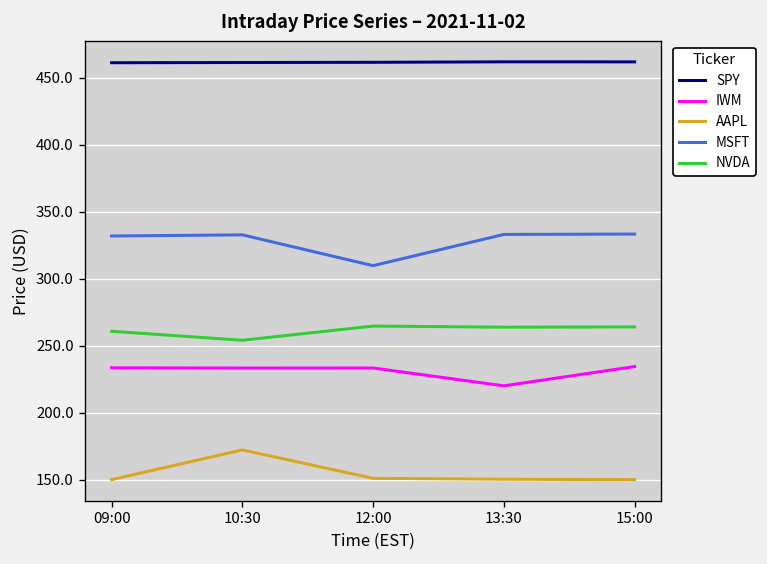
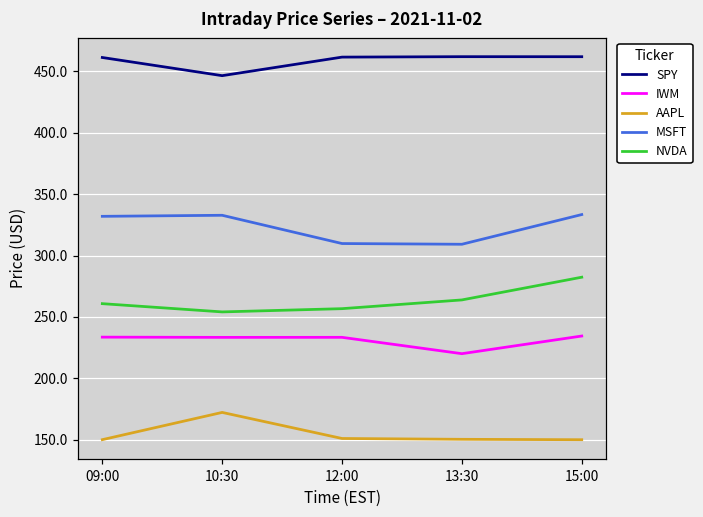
  {
    "SPY": {
      "09:00": 461,
-     "10:30": 461,
+     "10:30": 446,
      "12:00": 462,
      "13:30": 462,
      "15:00": 462
    },
    "IWM": {
      "09:00": 234,
      "10:30": 233,
      "12:00": 233,
      "13:30": 220,
      "15:00": 234
    },
    "AAPL": {
      "09:00": 150,
      "10:30": 172,
      "12:00": 151,
      "13:30": 150,
      "15:00": 150
    },
    "MSFT": {
      "09:00": 332,
      "10:30": 333,
      "12:00": 310,
-     "13:30": 333,
+     "13:30": 309,
      "15:00": 333
    },
    "NVDA": {
      "09:00": 261,
      "10:30": 254,
-     "12:00": 265,
+     "12:00": 257,
      "13:30": 264,
-     "15:00": 264
+     "15:00": 282
    }
  }
